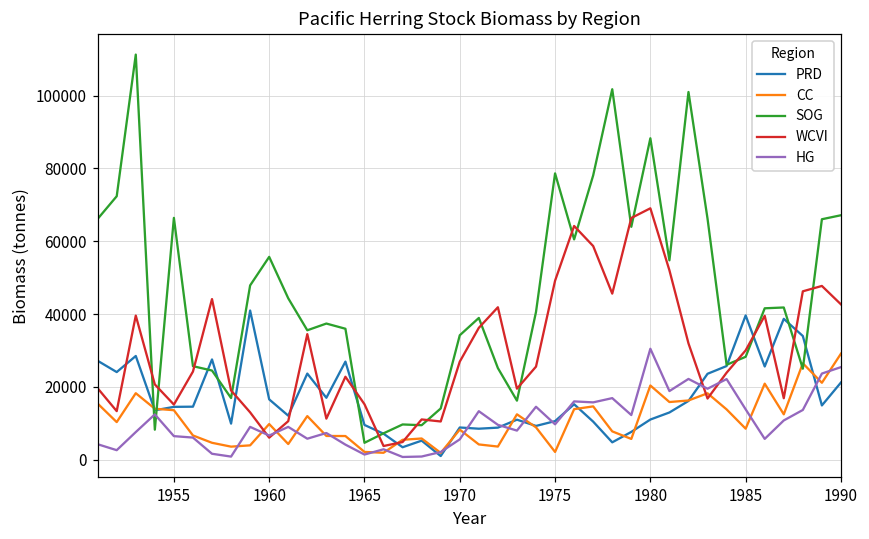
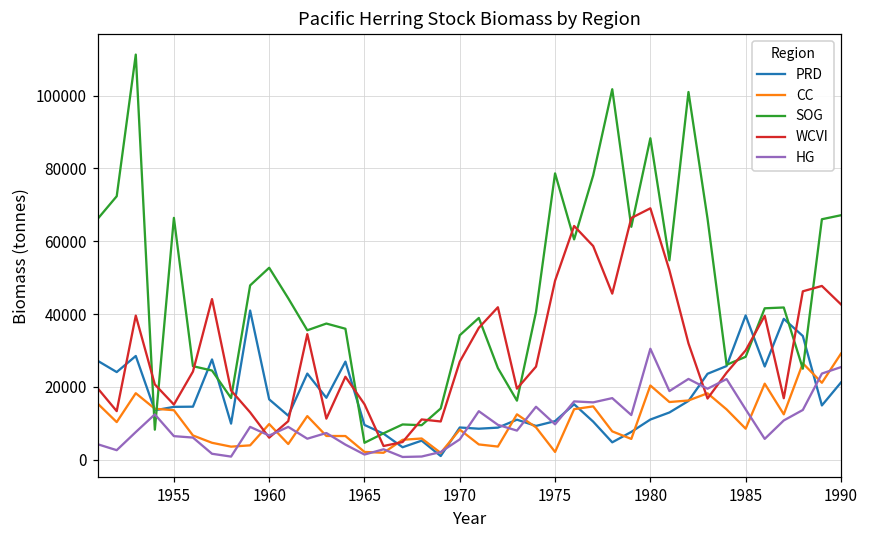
  {
    "PRD": {
      "1960": 17000,
      "1965": 10000,
      "1975": 11000,
      "1980": 11000,
      "1985": 40000,
      "1990": 21000
    },
    "CC": {
      "1955": 14000,
      "1960": 10000,
      "1975": 2000,
      "1980": 20000,
      "1985": 8000,
      "1990": 29000
    },
    "SOG": {
      "1955": 66000,
-     "1960": 56000,
+     "1960": 53000,
      "1965": 5000,
      "1970": 34000,
      "1975": 79000,
      "1980": 88000,
      "1985": 28000,
      "1990": 67000
    },
    "WCVI": {
      "1965": 15000,
      "1970": 27000,
      "1975": 49000,
      "1980": 69000,
      "1985": 30000,
      "1990": 43000
    },
    "HG": {
      "1955": 6000,
      "1970": 6000,
      "1975": 10000,
      "1980": 30000,
      "1985": 14000,
      "1990": 25000
    }
  }
